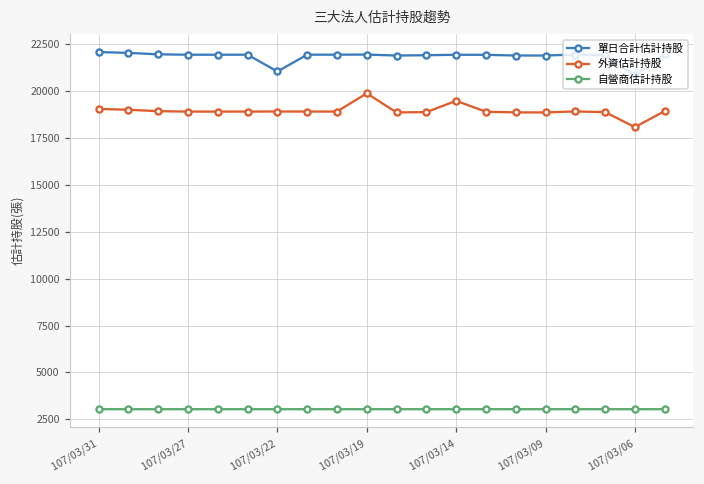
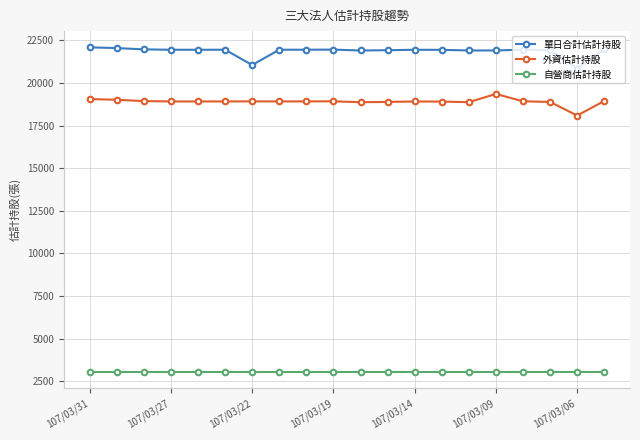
  {
    "單日合計估計持股": {
      "107/03/31": 22100,
      "107/03/27": 21900,
      "107/03/22": 21100,
      "107/03/19": 22000,
      "107/03/14": 21900,
      "107/03/09": 21900
    },
    "外資估計持股": {
      "107/03/31": 19100,
      "107/03/27": 18900,
      "107/03/22": 18900,
-     "107/03/19": 19900,
-     "107/03/14": 19500,
-     "107/03/09": 18900,
+     "107/03/19": 18900,
+     "107/03/14": 18900,
+     "107/03/09": 19400,
      "107/03/06": 18100
    },
    "自營商估計持股": {
      "107/03/31": 3000,
      "107/03/27": 3000,
      "107/03/22": 3000,
      "107/03/19": 3000,
      "107/03/14": 3000,
      "107/03/09": 3000,
      "107/03/06": 3000
    }
  }
